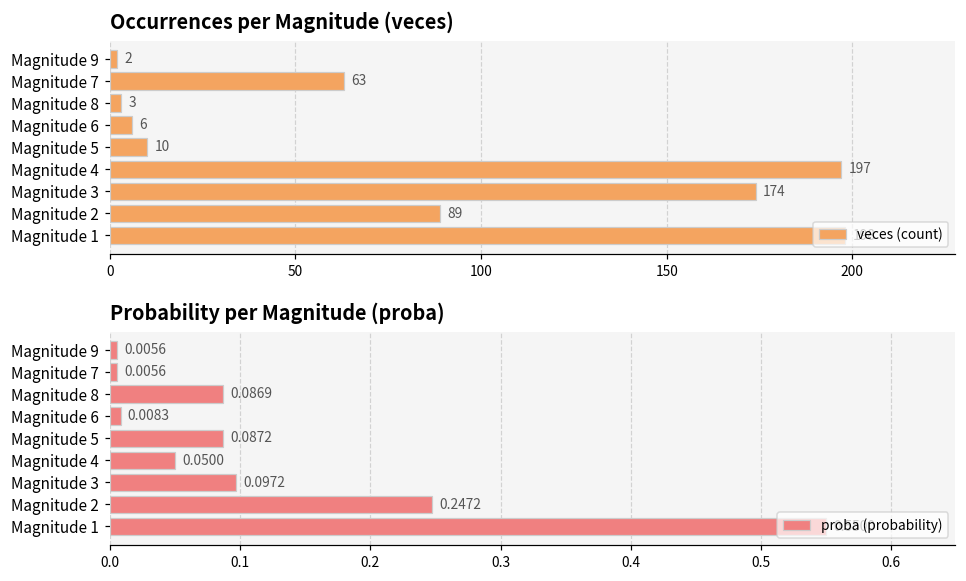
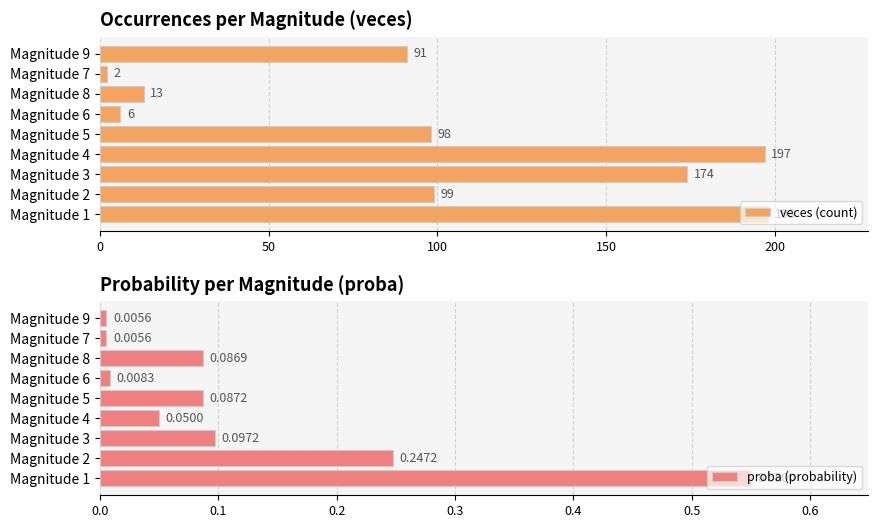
  {
    "Occurrences per Magnitude (veces)": {
-     "Magnitude 9": 2,
-     "Magnitude 7": 63,
-     "Magnitude 8": 3,
+     "Magnitude 9": 91,
+     "Magnitude 7": 2,
+     "Magnitude 8": 13,
      "Magnitude 6": 6,
-     "Magnitude 5": 10,
+     "Magnitude 5": 98,
      "Magnitude 4": 197,
      "Magnitude 3": 174,
-     "Magnitude 2": 89
+     "Magnitude 2": 99
    },
    "Probability per Magnitude (proba)": {
      "Magnitude 9": 0.0056,
      "Magnitude 7": 0.0056,
      "Magnitude 8": 0.0869,
      "Magnitude 6": 0.0083,
      "Magnitude 5": 0.0872,
      "Magnitude 4": 0.0500,
      "Magnitude 3": 0.0972,
      "Magnitude 2": 0.2472
    }
  }
